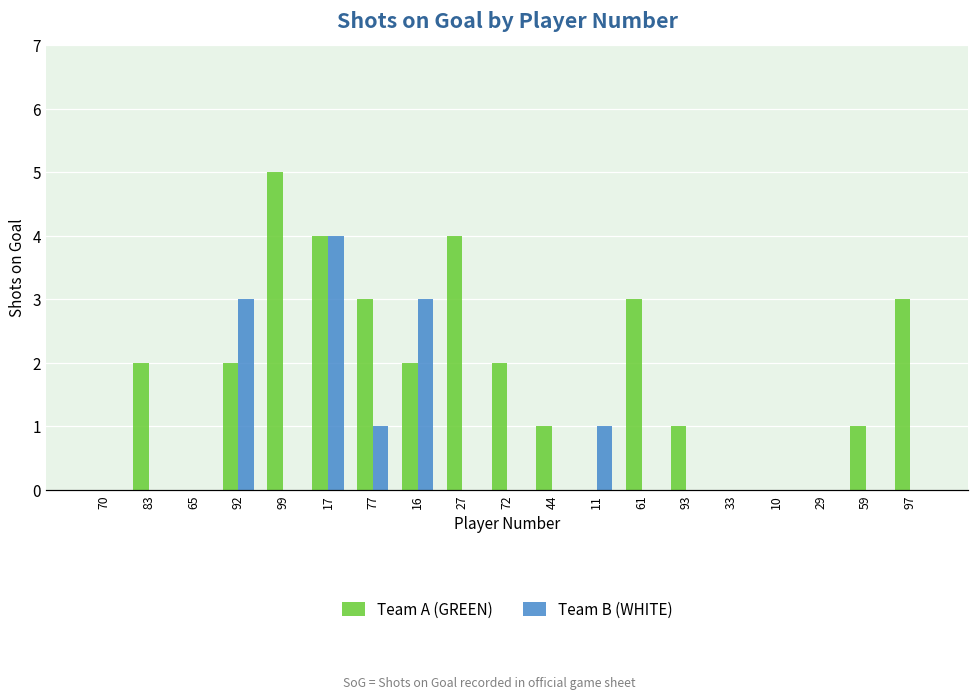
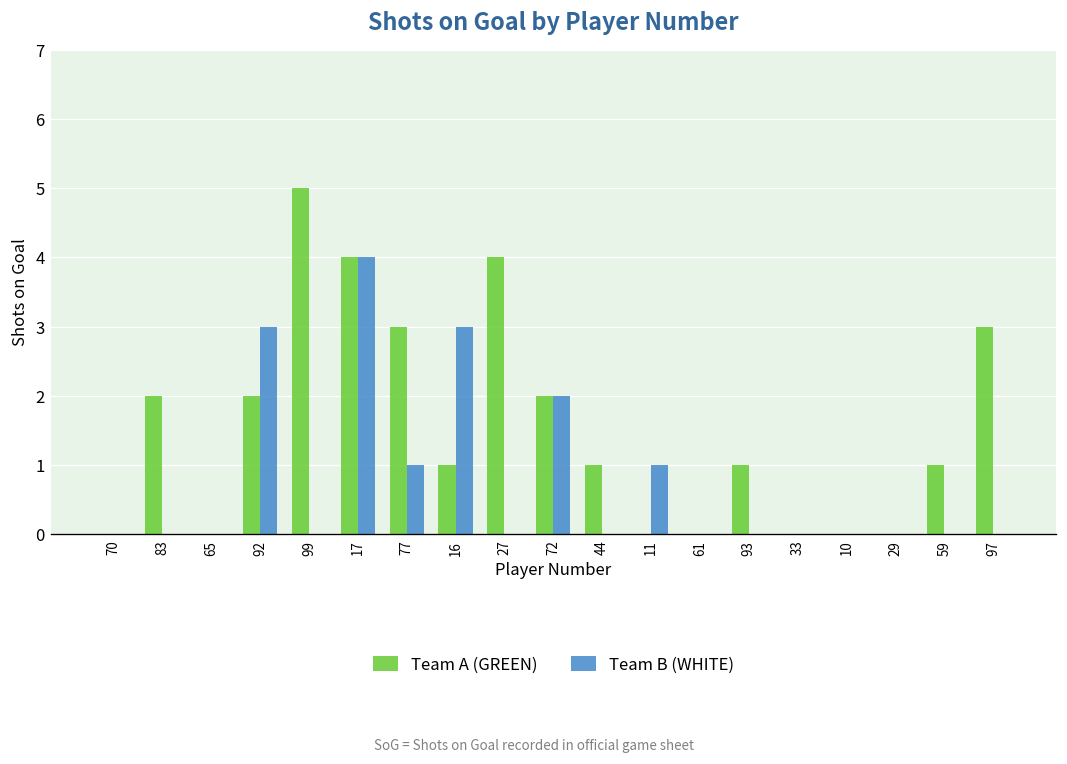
  {
    "Team A (GREEN)": {
      "70": 0,
      "83": 2,
      "65": 0,
      "92": 2,
      "99": 5,
      "17": 4,
      "77": 3,
-     "16": 2,
+     "16": 1,
      "27": 4,
      "72": 2,
      "44": 1,
      "11": 0,
-     "61": 3,
+     "61": 0,
      "93": 1,
      "33": 0,
      "10": 0,
      "29": 0,
      "59": 1,
      "97": 3
    },
    "Team B (WHITE)": {
      "70": 0,
      "83": 0,
      "65": 0,
      "92": 3,
      "99": 0,
      "17": 4,
      "77": 1,
      "16": 3,
      "27": 0,
-     "72": 0,
+     "72": 2,
      "44": 0,
      "11": 1,
      "61": 0,
      "93": 0,
      "33": 0,
      "10": 0,
      "29": 0,
      "59": 0,
      "97": 0
    }
  }
